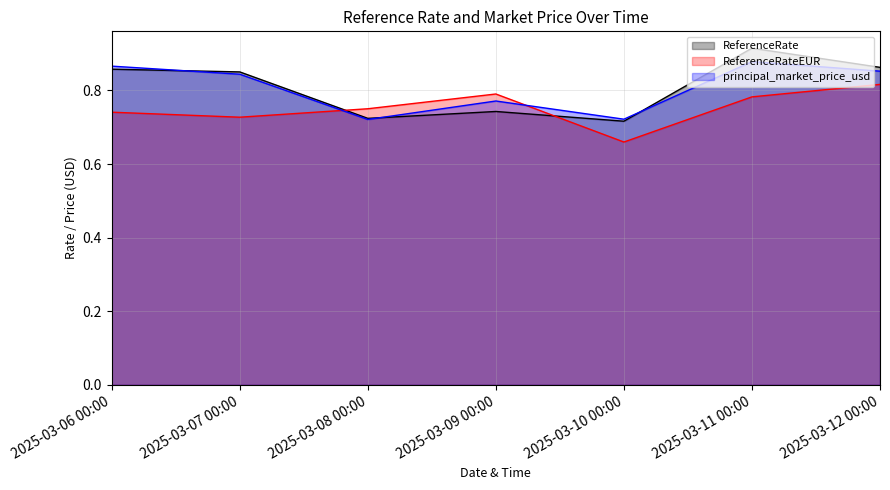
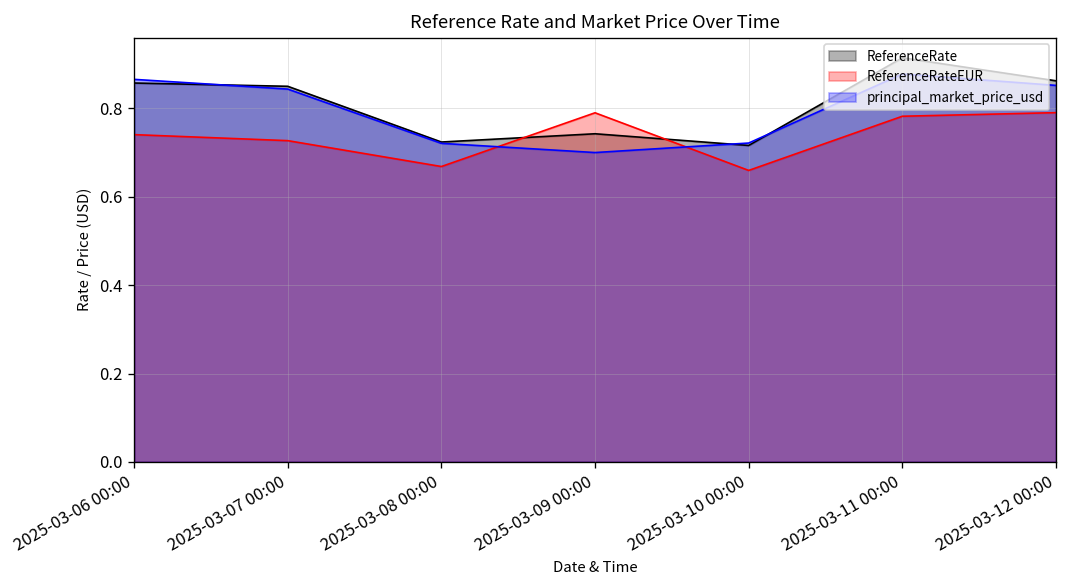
  {
    "ReferenceRate": {
      "2025-03-06 00:00": 0.86,
      "2025-03-09 00:00": 0.74,
      "2025-03-12 00:00": 0.86
    },
    "ReferenceRateEUR": {
      "2025-03-06 00:00": 0.74,
      "2025-03-07 00:00": 0.73,
-     "2025-03-08 00:00": 0.75,
+     "2025-03-08 00:00": 0.67,
      "2025-03-09 00:00": 0.79,
      "2025-03-10 00:00": 0.66,
      "2025-03-11 00:00": 0.78,
-     "2025-03-12 00:00": 0.82
+     "2025-03-12 00:00": 0.79
    },
    "principal_market_price_usd": {
      "2025-03-06 00:00": 0.87,
-     "2025-03-09 00:00": 0.77,
+     "2025-03-09 00:00": 0.70,
      "2025-03-12 00:00": 0.85
    }
  }
